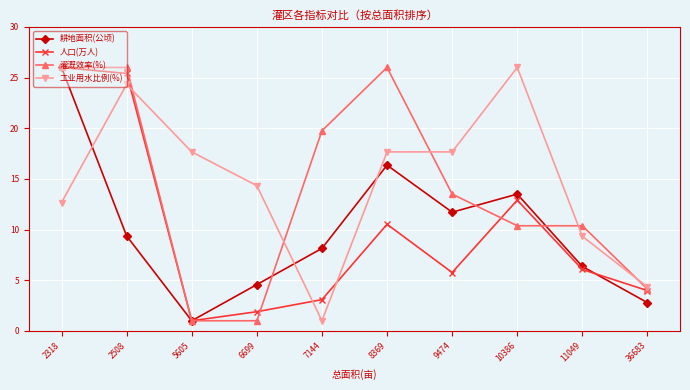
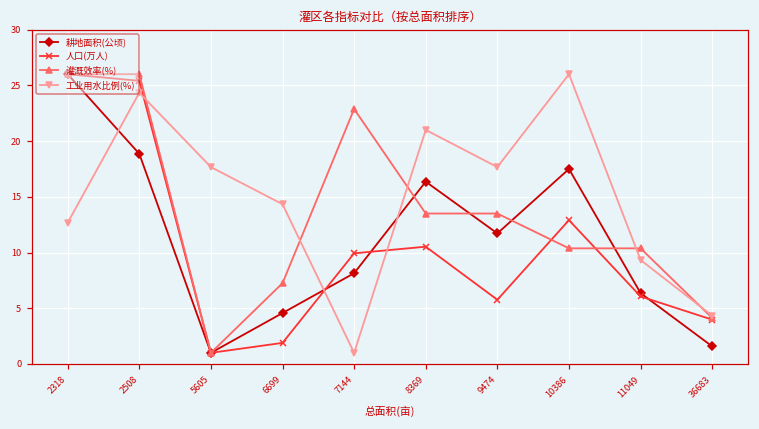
  {
    "耕地面积(公顷)": {
-     "2508": 9.4,
+     "2508": 18.9,
      "6699": 4.6,
      "7144": 8.1,
      "8369": 16.4,
      "9474": 11.7,
-     "10386": 13.5,
+     "10386": 17.5,
      "11049": 6.4,
-     "36683": 2.8
+     "36683": 1.6
    },
    "人口(万人)": {
      "6699": 1.9,
-     "7144": 3.1,
+     "7144": 9.9,
      "8369": 10.5,
      "9474": 5.8,
      "10386": 12.9,
      "11049": 6.1
    },
    "灌溉效率(%)": {
-     "6699": 1.0,
-     "7144": 19.8,
-     "8369": 26.0,
+     "6699": 7.3,
+     "7144": 22.9,
+     "8369": 13.5,
      "9474": 13.5,
      "10386": 10.4,
      "11049": 10.4
    },
    "工业用水比例(%)": {
      "2318": 12.7,
      "5605": 17.7,
      "6699": 14.3,
      "7144": 1.0,
-     "8369": 17.7,
+     "8369": 21.0,
      "9474": 17.7,
      "10386": 26.0,
      "11049": 9.3
    }
  }
